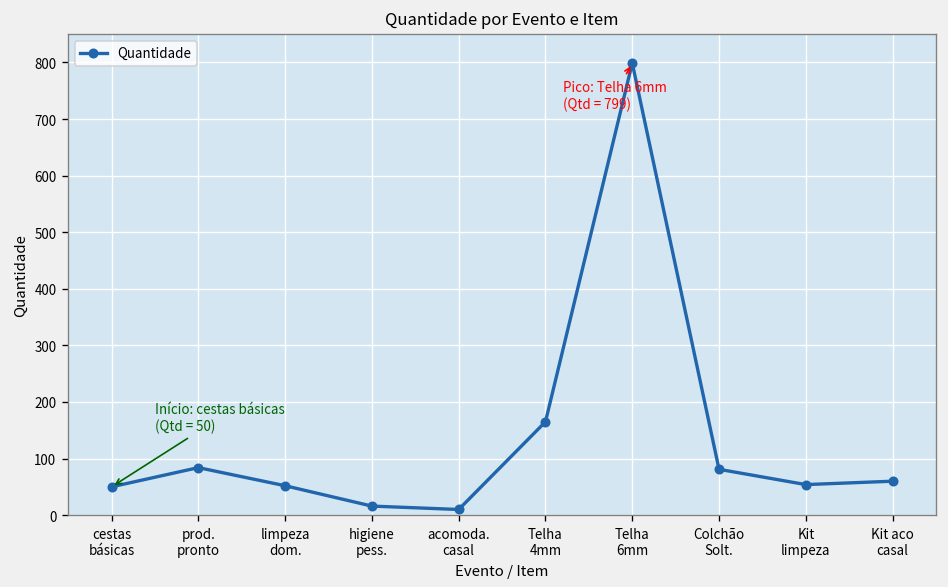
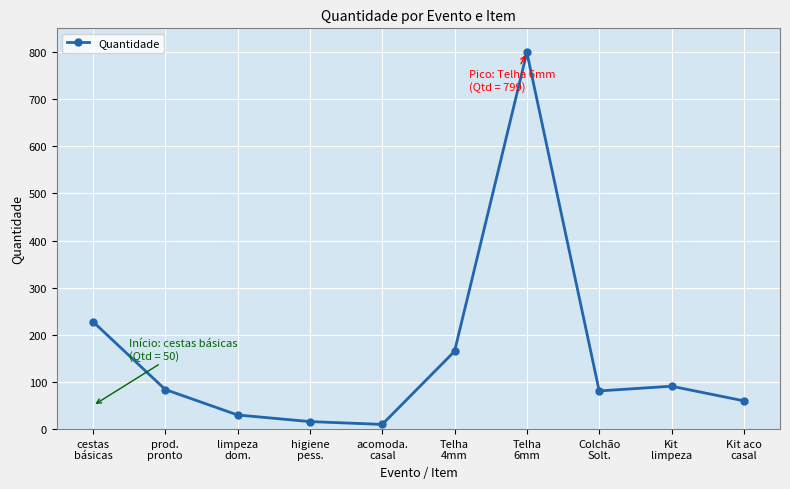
  {
-   "cestas básicas": 50,
-   "limpeza dom.": 50,
+   "cestas básicas": 230,
+   "limpeza dom.": 30,
    "higiene pess.": 20,
    "acomoda. casal": 10,
    "Telha 4mm": 170,
    "Colchão Solt.": 80,
-   "Kit limpeza": 50,
+   "Kit limpeza": 90,
    "Kit aco casal": 60
  }
